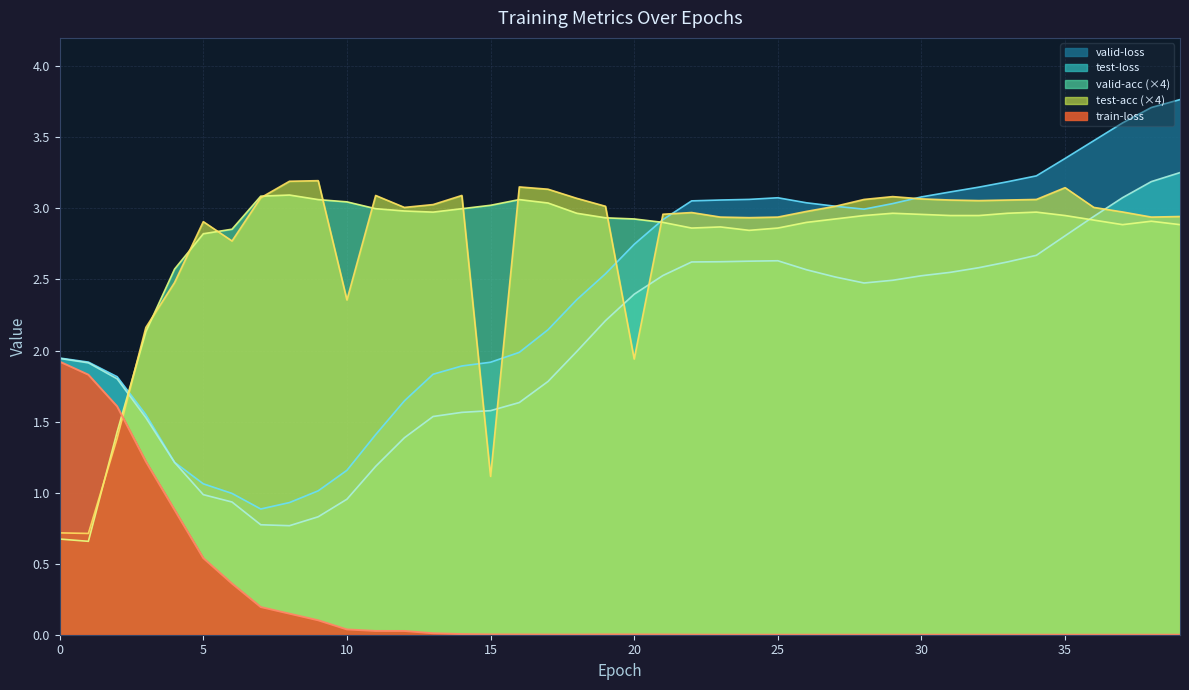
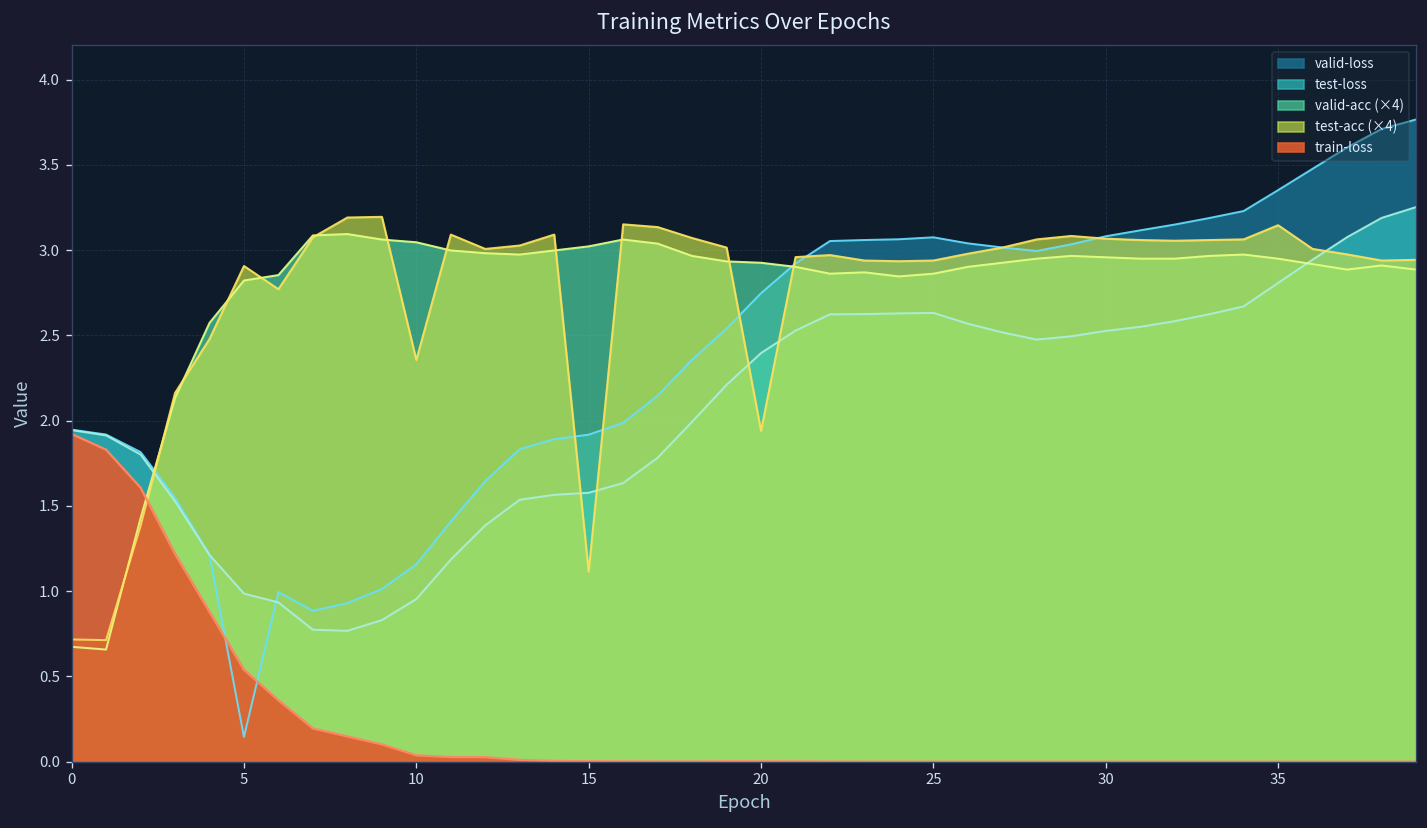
  {
    "valid-loss": {
-     "5": 1.06,
+     "5": 0.14,
      "10": 1.16,
      "15": 1.92,
      "20": 2.75,
      "25": 3.07,
      "35": 3.35
    },
    "test-acc (×4)": {
      "0": 0.72,
      "5": 2.91,
      "10": 2.36,
      "15": 1.11,
      "20": 1.94,
      "25": 2.94,
      "35": 3.15
    },
    "train-loss": {
      "0": 1.92,
      "5": 0.54,
      "10": 0.04,
      "15": 0.00,
      "20": 0.00,
      "25": 0.00,
      "30": 0.00,
      "35": 0.00
    }
  }
